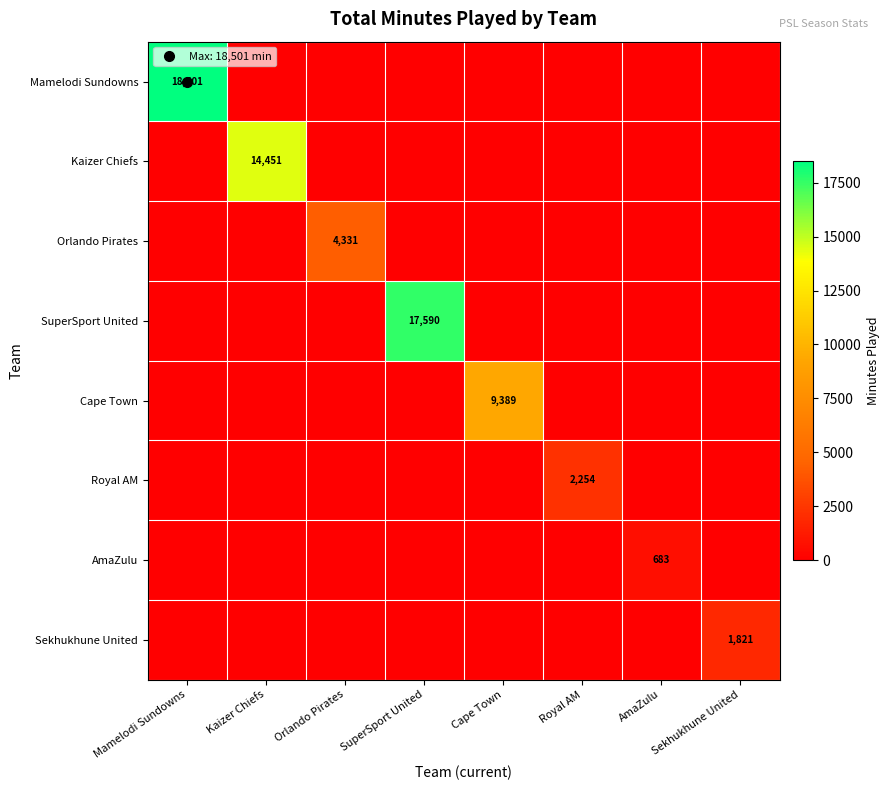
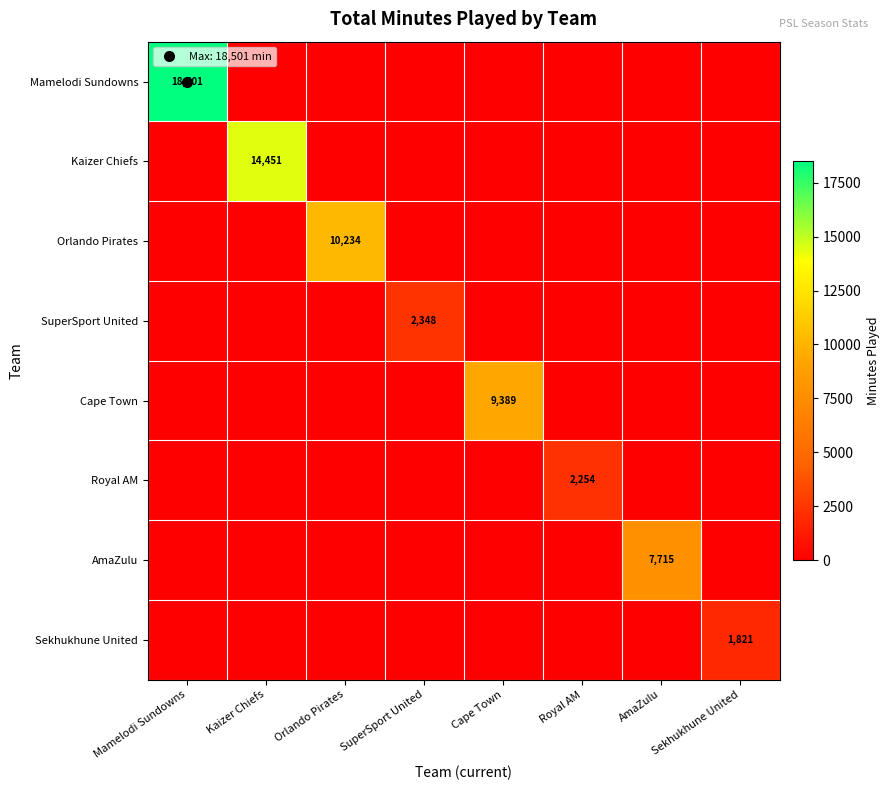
  {
    "Kaizer Chiefs": {
      "Kaizer Chiefs": "14,451"
    },
    "Orlando Pirates": {
-     "Orlando Pirates": "4,331"
+     "Orlando Pirates": "10,234"
    },
    "SuperSport United": {
-     "SuperSport United": "17,590"
+     "SuperSport United": "2,348"
    },
    "Cape Town": {
      "Cape Town": "9,389"
    },
    "Royal AM": {
      "Royal AM": "2,254"
    },
    "AmaZulu": {
-     "AmaZulu": "683"
+     "AmaZulu": "7,715"
    },
    "Sekhukhune United": {
      "Sekhukhune United": "1,821"
    }
  }
